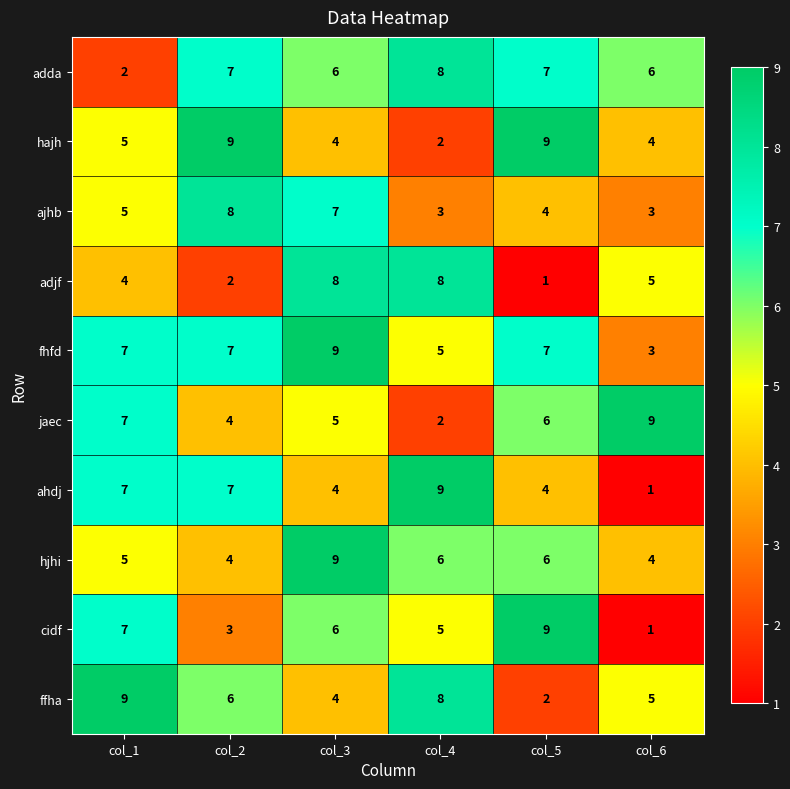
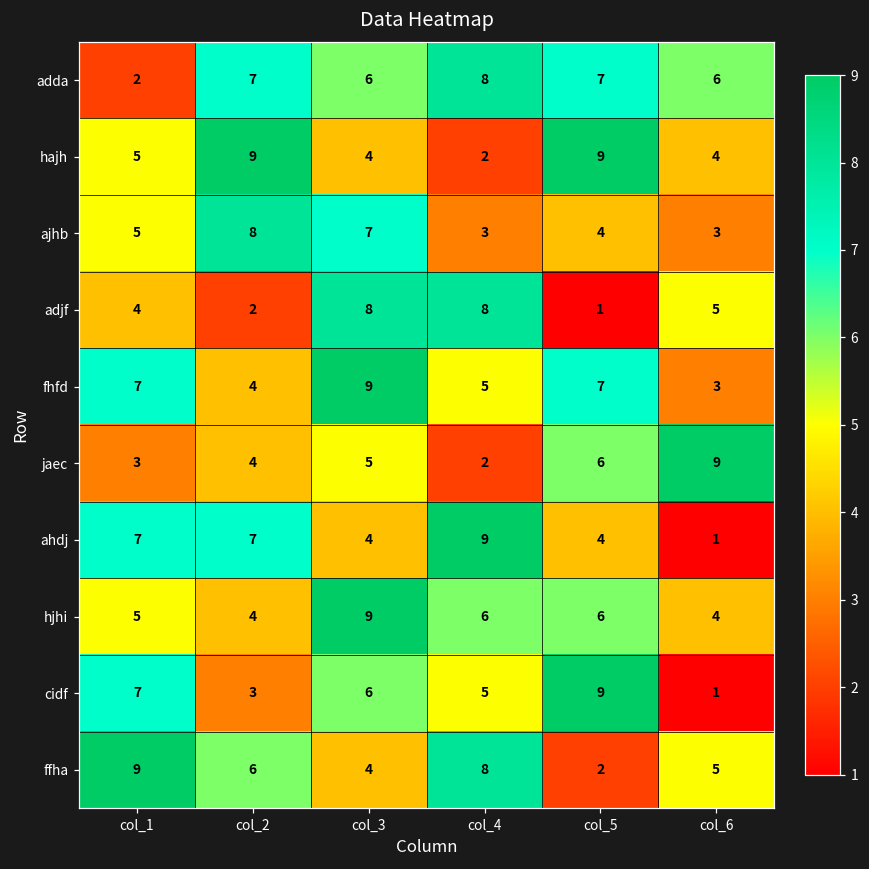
  {
    "adda": {
      "col_1": 2,
      "col_2": 7,
      "col_3": 6,
      "col_4": 8,
      "col_5": 7,
      "col_6": 6
    },
    "hajh": {
      "col_1": 5,
      "col_2": 9,
      "col_3": 4,
      "col_4": 2,
      "col_5": 9,
      "col_6": 4
    },
    "ajhb": {
      "col_1": 5,
      "col_2": 8,
      "col_3": 7,
      "col_4": 3,
      "col_5": 4,
      "col_6": 3
    },
    "adjf": {
      "col_1": 4,
      "col_2": 2,
      "col_3": 8,
      "col_4": 8,
      "col_5": 1,
      "col_6": 5
    },
    "fhfd": {
      "col_1": 7,
-     "col_2": 7,
+     "col_2": 4,
      "col_3": 9,
      "col_4": 5,
      "col_5": 7,
      "col_6": 3
    },
    "jaec": {
-     "col_1": 7,
+     "col_1": 3,
      "col_2": 4,
      "col_3": 5,
      "col_4": 2,
      "col_5": 6,
      "col_6": 9
    },
    "ahdj": {
      "col_1": 7,
      "col_2": 7,
      "col_3": 4,
      "col_4": 9,
      "col_5": 4,
      "col_6": 1
    },
    "hjhi": {
      "col_1": 5,
      "col_2": 4,
      "col_3": 9,
      "col_4": 6,
      "col_5": 6,
      "col_6": 4
    },
    "cidf": {
      "col_1": 7,
      "col_2": 3,
      "col_3": 6,
      "col_4": 5,
      "col_5": 9,
      "col_6": 1
    },
    "ffha": {
      "col_1": 9,
      "col_2": 6,
      "col_3": 4,
      "col_4": 8,
      "col_5": 2,
      "col_6": 5
    }
  }
